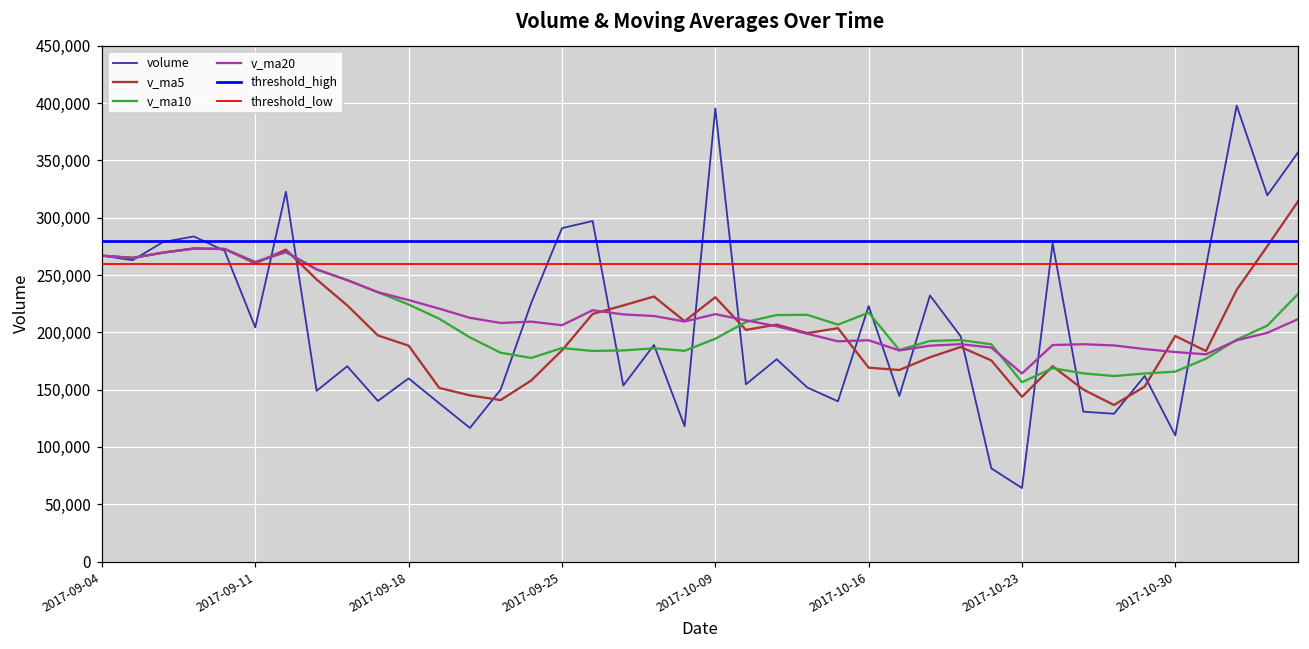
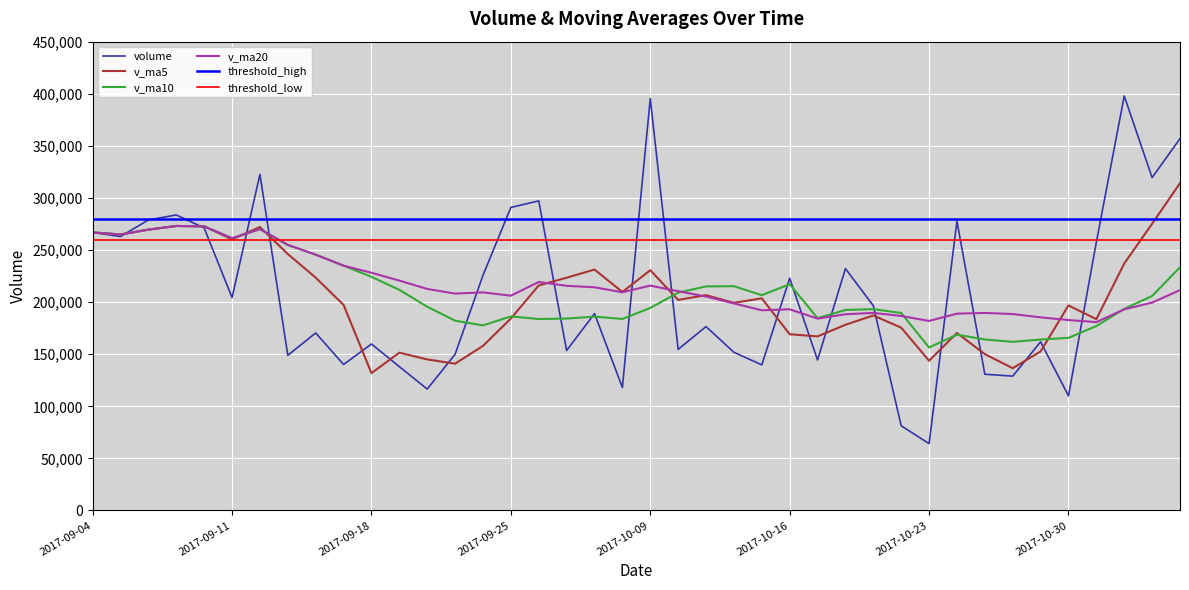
  {
    "volume": {
      "2017-09-11": "204,000",
      "2017-09-18": "160,000",
      "2017-09-25": "291,000",
      "2017-10-09": "395,000",
      "2017-10-16": "223,000",
      "2017-10-23": "64,000",
      "2017-10-30": "110,000"
    },
    "v_ma5": {
-     "2017-09-18": "188,000",
+     "2017-09-18": "132,000",
      "2017-10-09": "231,000",
      "2017-10-16": "169,000",
      "2017-10-23": "144,000",
      "2017-10-30": "197,000"
    },
    "v_ma10": {
      "2017-09-18": "224,000",
      "2017-10-09": "194,000",
      "2017-10-16": "217,000",
      "2017-10-23": "156,000",
      "2017-10-30": "166,000"
    },
    "v_ma20": {
      "2017-09-18": "228,000",
      "2017-09-25": "206,000",
      "2017-10-09": "216,000",
      "2017-10-16": "193,000",
-     "2017-10-23": "164,000",
+     "2017-10-23": "182,000",
      "2017-10-30": "183,000"
    }
  }
